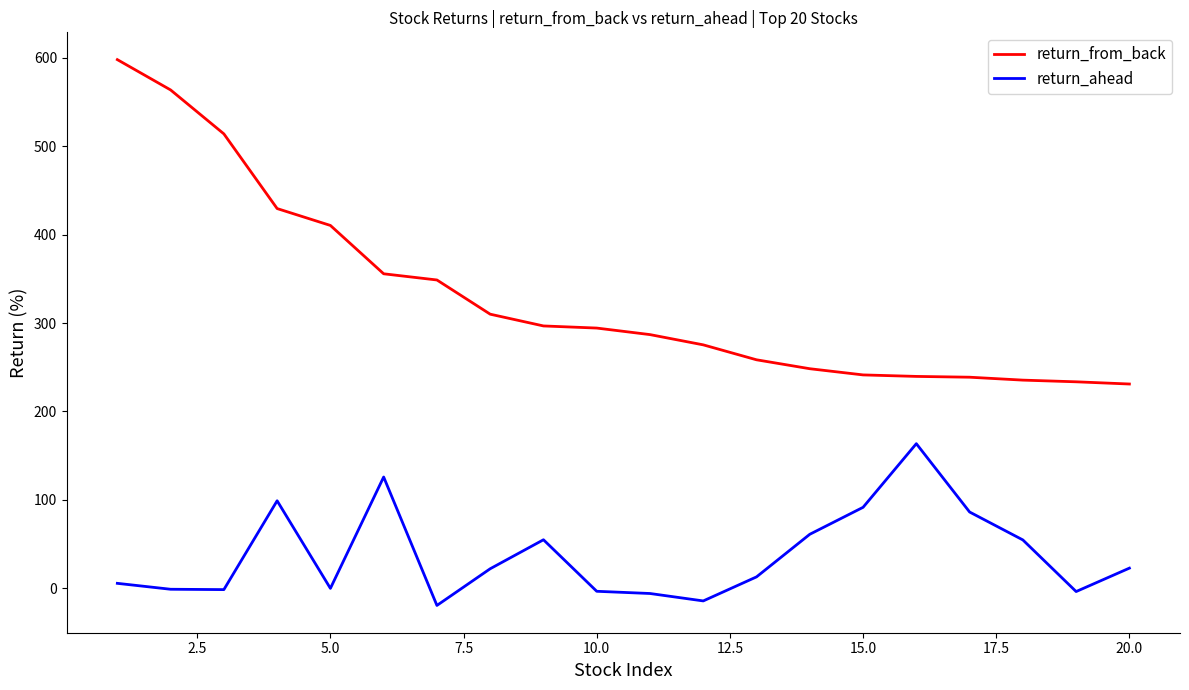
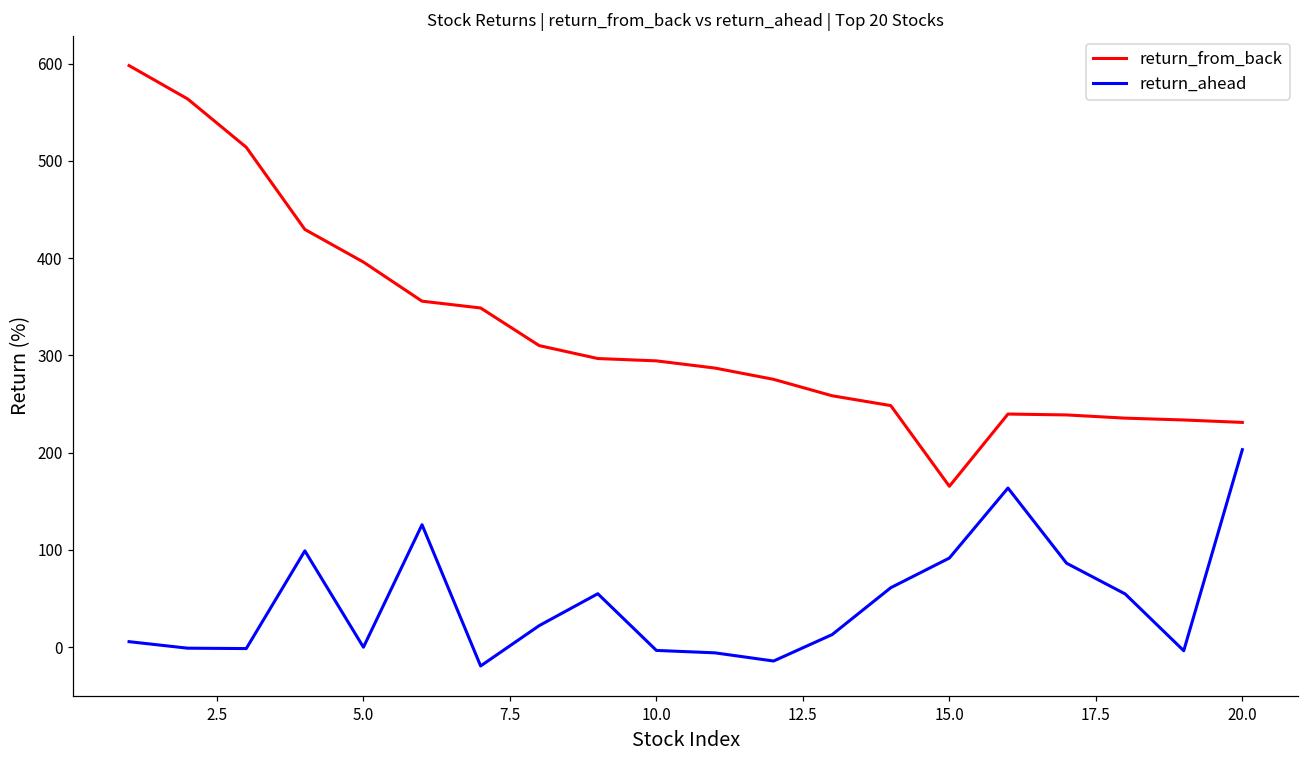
  {
    "return_from_back": {
-     "5.0": 410,
+     "5.0": 400,
      "10.0": 290,
-     "15.0": 240,
+     "15.0": 170,
      "20.0": 230
    },
    "return_ahead": {
      "5.0": 0,
      "10.0": 0,
      "15.0": 90,
-     "20.0": 20
+     "20.0": 200
    }
  }
